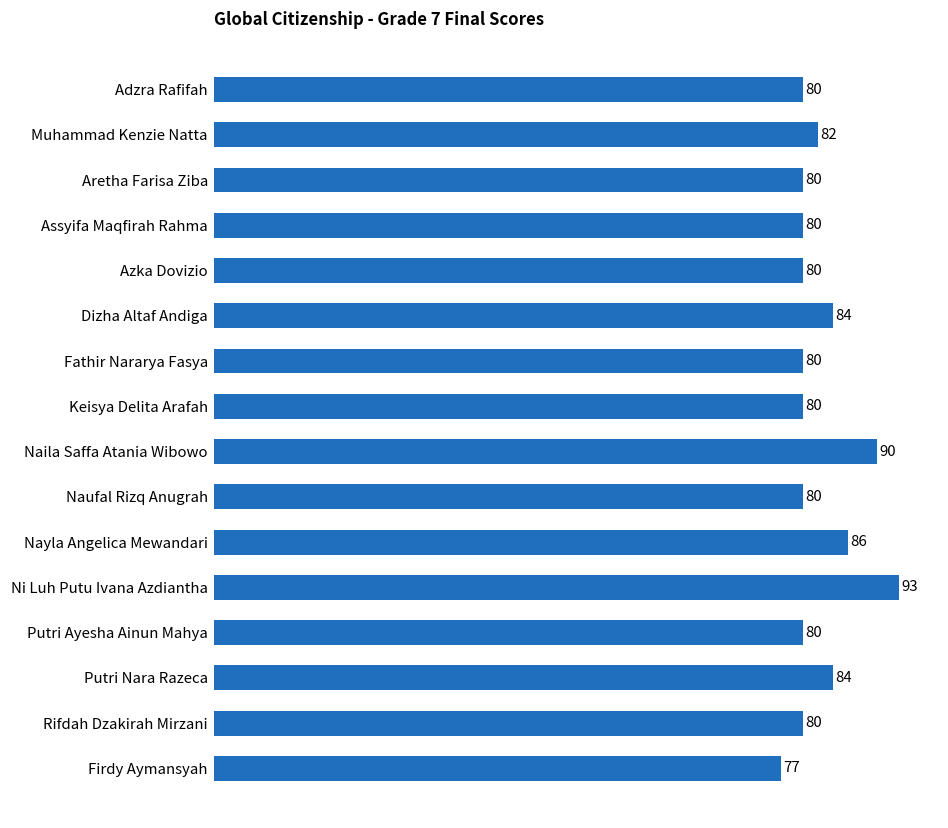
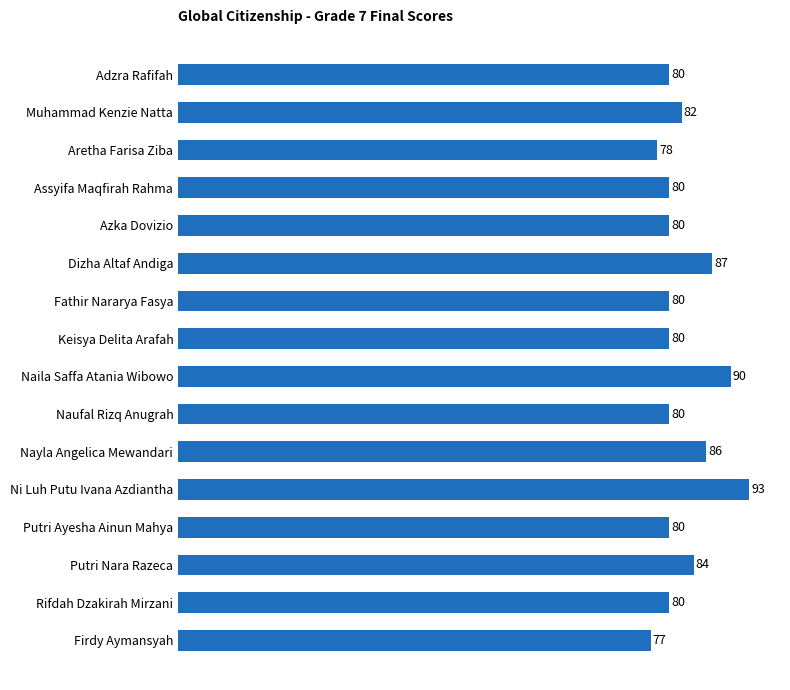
  {
    "Adzra Rafifah": 80,
    "Muhammad Kenzie Natta": 82,
-   "Aretha Farisa Ziba": 80,
+   "Aretha Farisa Ziba": 78,
    "Assyifa Maqfirah Rahma": 80,
    "Azka Dovizio": 80,
-   "Dizha Altaf Andiga": 84,
+   "Dizha Altaf Andiga": 87,
    "Fathir Nararya Fasya": 80,
    "Keisya Delita Arafah": 80,
    "Naila Saffa Atania Wibowo": 90,
    "Naufal Rizq Anugrah": 80,
    "Nayla Angelica Mewandari": 86,
    "Ni Luh Putu Ivana Azdiantha": 93,
    "Putri Ayesha Ainun Mahya": 80,
    "Putri Nara Razeca": 84,
    "Rifdah Dzakirah Mirzani": 80,
    "Firdy Aymansyah": 77
  }
